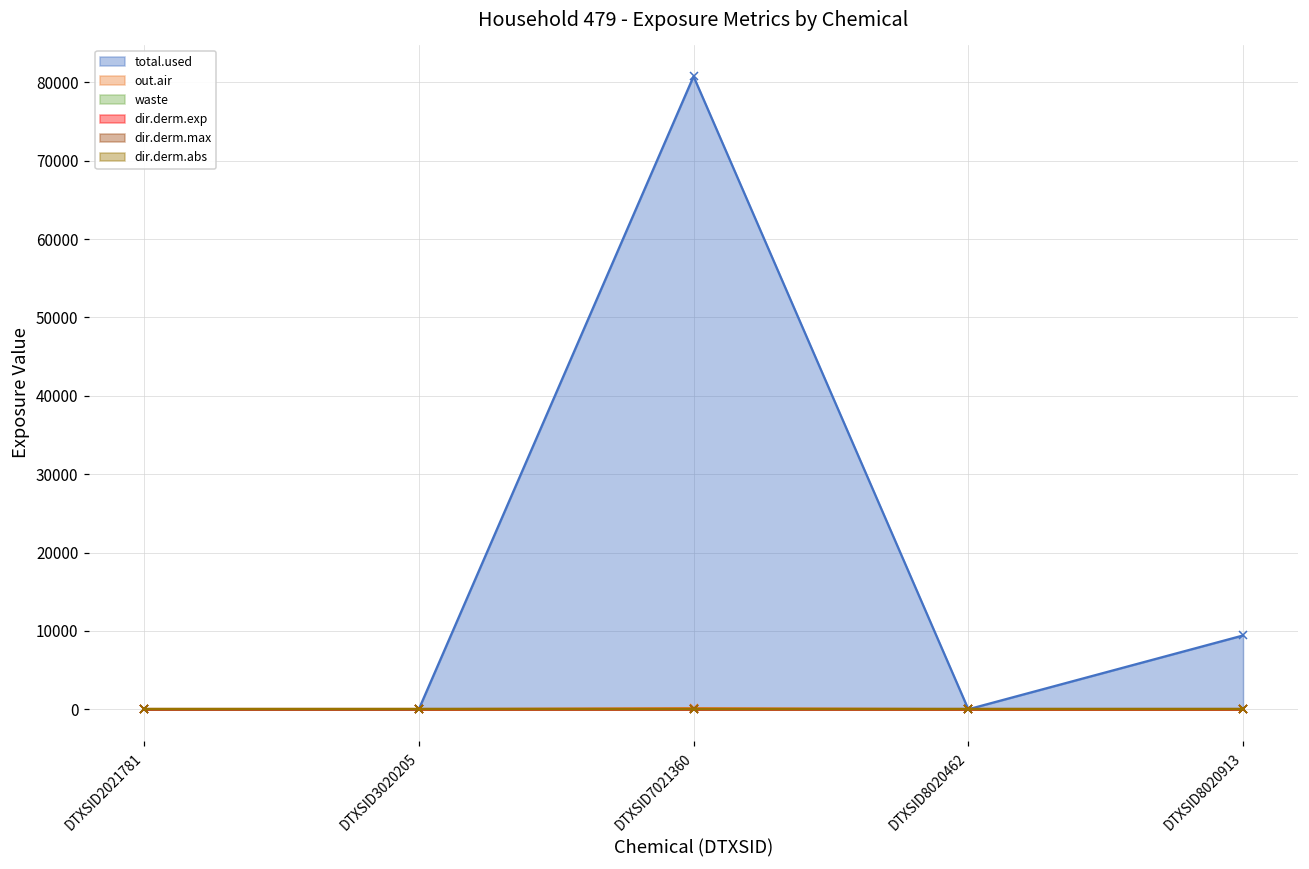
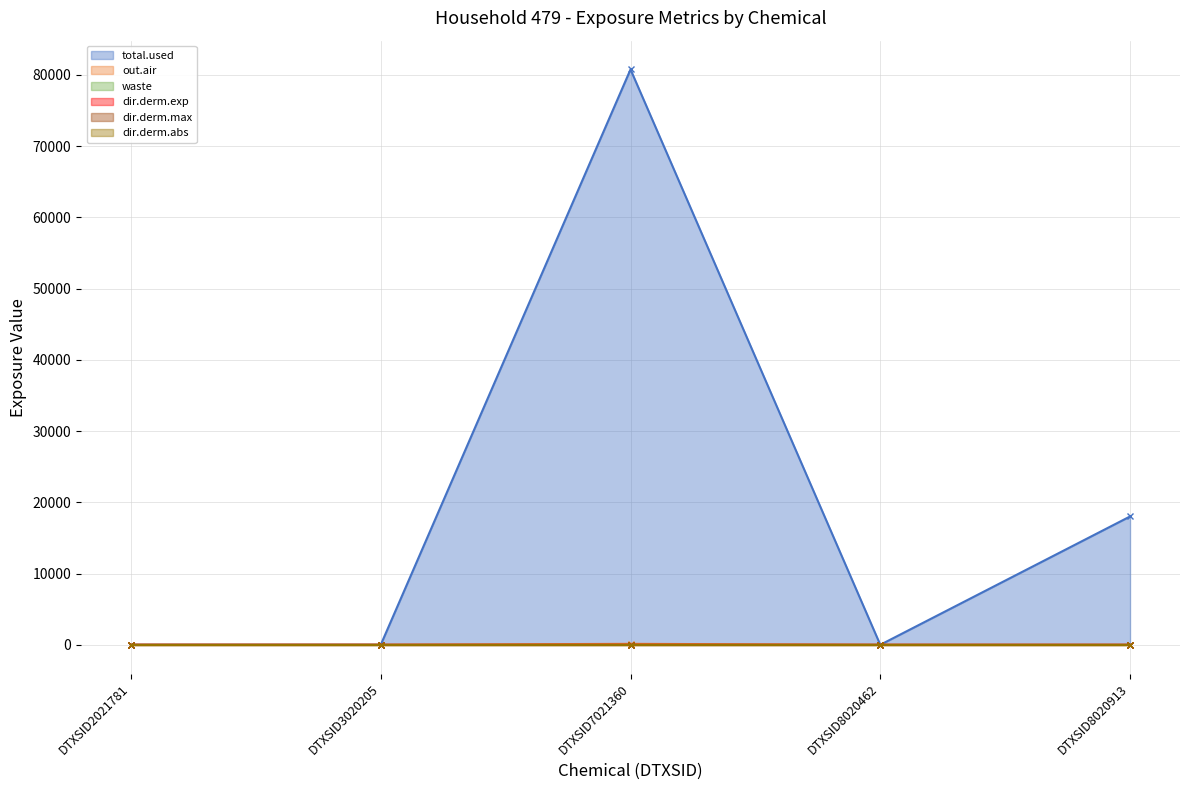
  {
    "total.used": {
      "DTXSID7021360": 81000,
-     "DTXSID8020913": 9000
+     "DTXSID8020913": 18000
    }
  }
